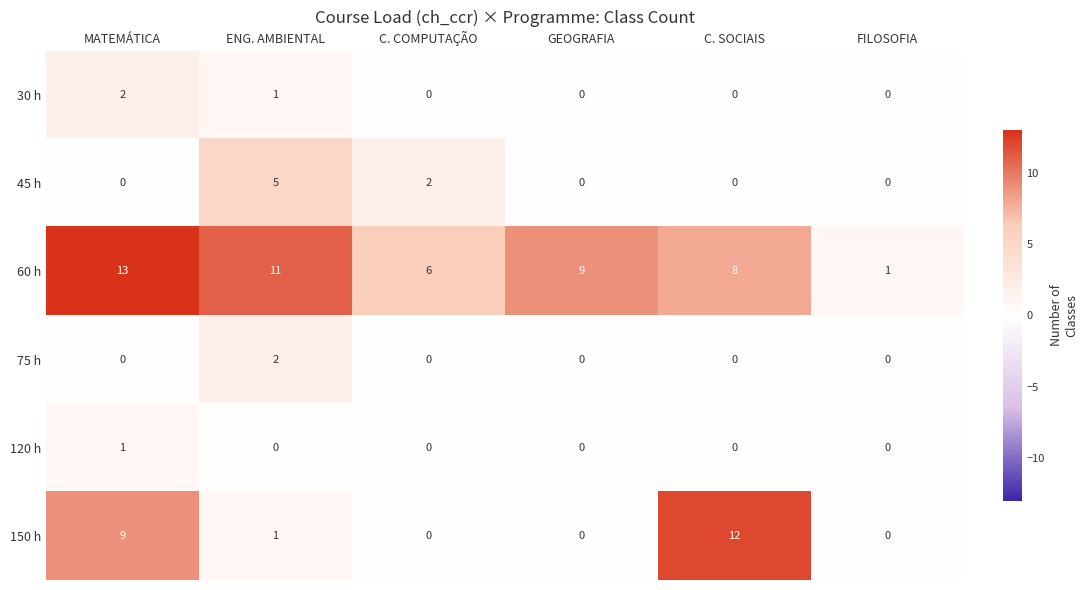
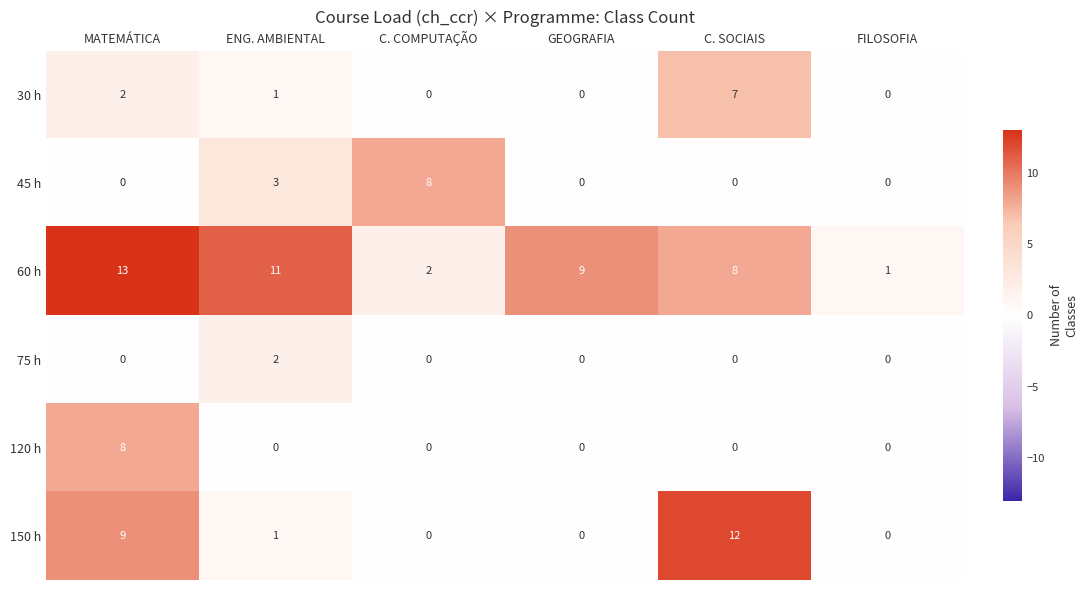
  {
    "30 h": {
      "MATEMÁTICA": 2,
      "ENG. AMBIENTAL": 1,
      "C. COMPUTAÇÃO": 0,
      "GEOGRAFIA": 0,
-     "C. SOCIAIS": 0,
+     "C. SOCIAIS": 7,
      "FILOSOFIA": 0
    },
    "45 h": {
      "MATEMÁTICA": 0,
-     "ENG. AMBIENTAL": 5,
-     "C. COMPUTAÇÃO": 2,
+     "ENG. AMBIENTAL": 3,
+     "C. COMPUTAÇÃO": 8,
      "GEOGRAFIA": 0,
      "C. SOCIAIS": 0,
      "FILOSOFIA": 0
    },
    "60 h": {
      "MATEMÁTICA": 13,
      "ENG. AMBIENTAL": 11,
-     "C. COMPUTAÇÃO": 6,
+     "C. COMPUTAÇÃO": 2,
      "GEOGRAFIA": 9,
      "C. SOCIAIS": 8,
      "FILOSOFIA": 1
    },
    "75 h": {
      "MATEMÁTICA": 0,
      "ENG. AMBIENTAL": 2,
      "C. COMPUTAÇÃO": 0,
      "GEOGRAFIA": 0,
      "C. SOCIAIS": 0,
      "FILOSOFIA": 0
    },
    "120 h": {
-     "MATEMÁTICA": 1,
+     "MATEMÁTICA": 8,
      "ENG. AMBIENTAL": 0,
      "C. COMPUTAÇÃO": 0,
      "GEOGRAFIA": 0,
      "C. SOCIAIS": 0,
      "FILOSOFIA": 0
    },
    "150 h": {
      "MATEMÁTICA": 9,
      "ENG. AMBIENTAL": 1,
      "C. COMPUTAÇÃO": 0,
      "GEOGRAFIA": 0,
      "C. SOCIAIS": 12,
      "FILOSOFIA": 0
    }
  }
